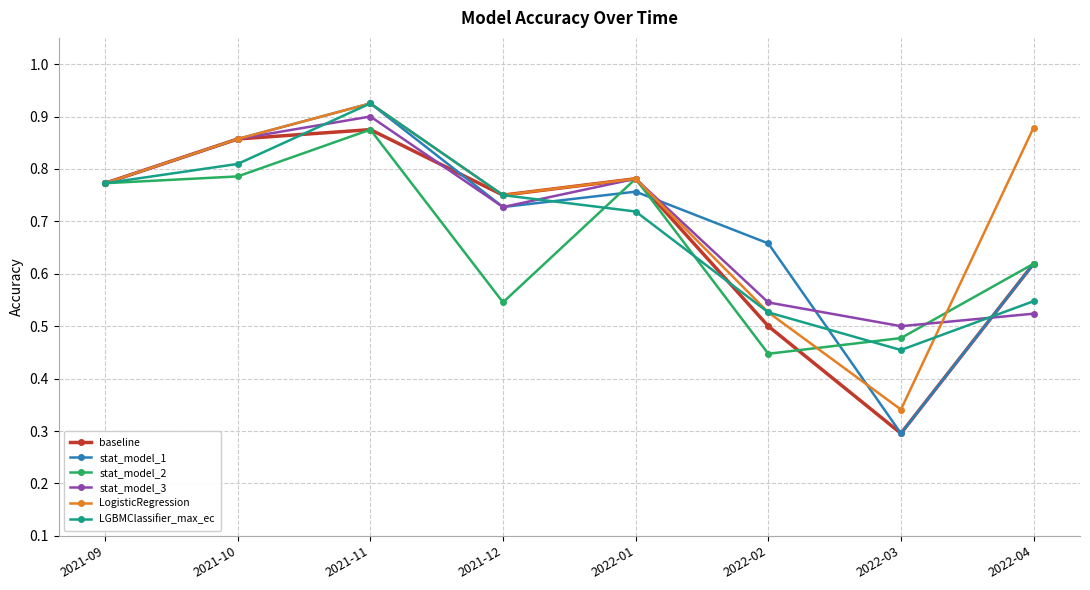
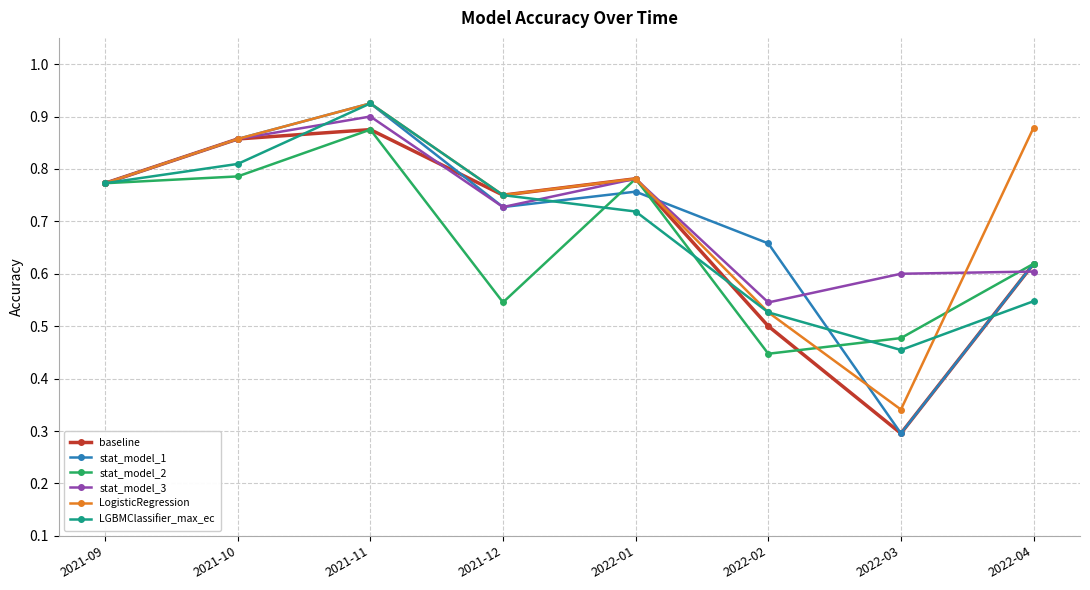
  {
    "baseline": {
      "2022-02": 0.50
    },
    "stat_model_1": {
      "2022-01": 0.76,
      "2022-02": 0.66
    },
    "stat_model_3": {
      "2021-11": 0.90,
      "2022-02": 0.55,
-     "2022-03": 0.5,
-     "2022-04": 0.52
+     "2022-03": 0.6,
+     "2022-04": 0.60
    },
    "LogisticRegression": {
      "2022-03": 0.34,
      "2022-04": 0.88
    }
  }
